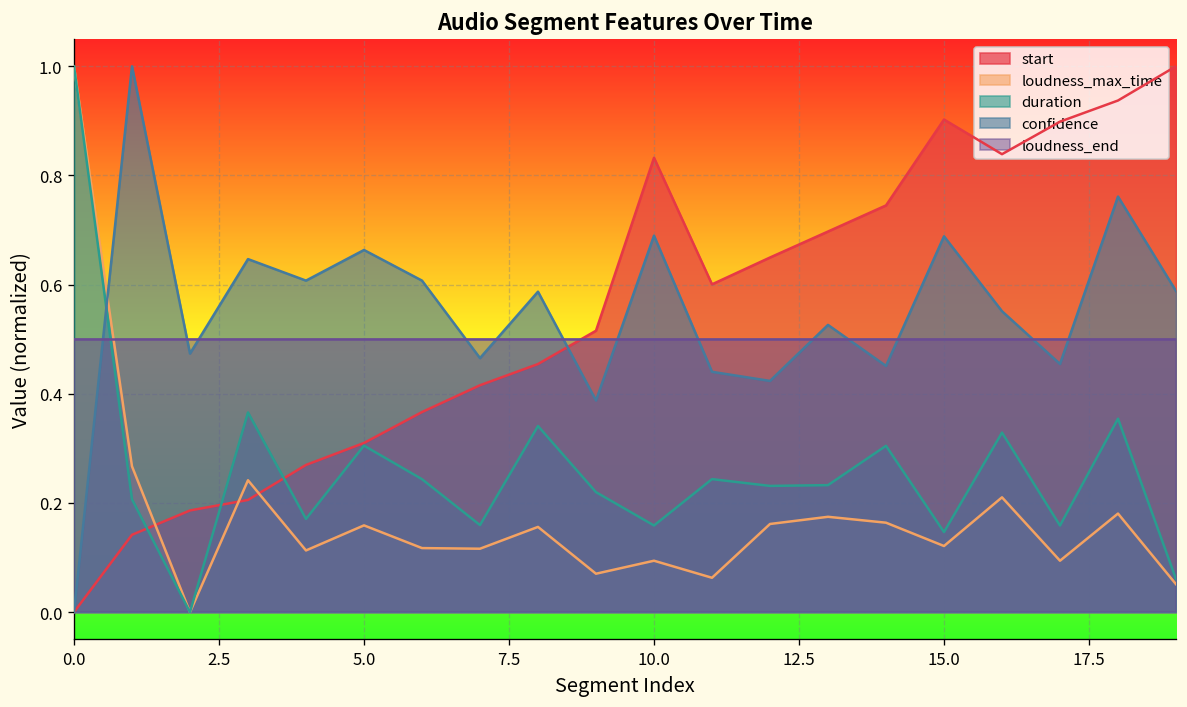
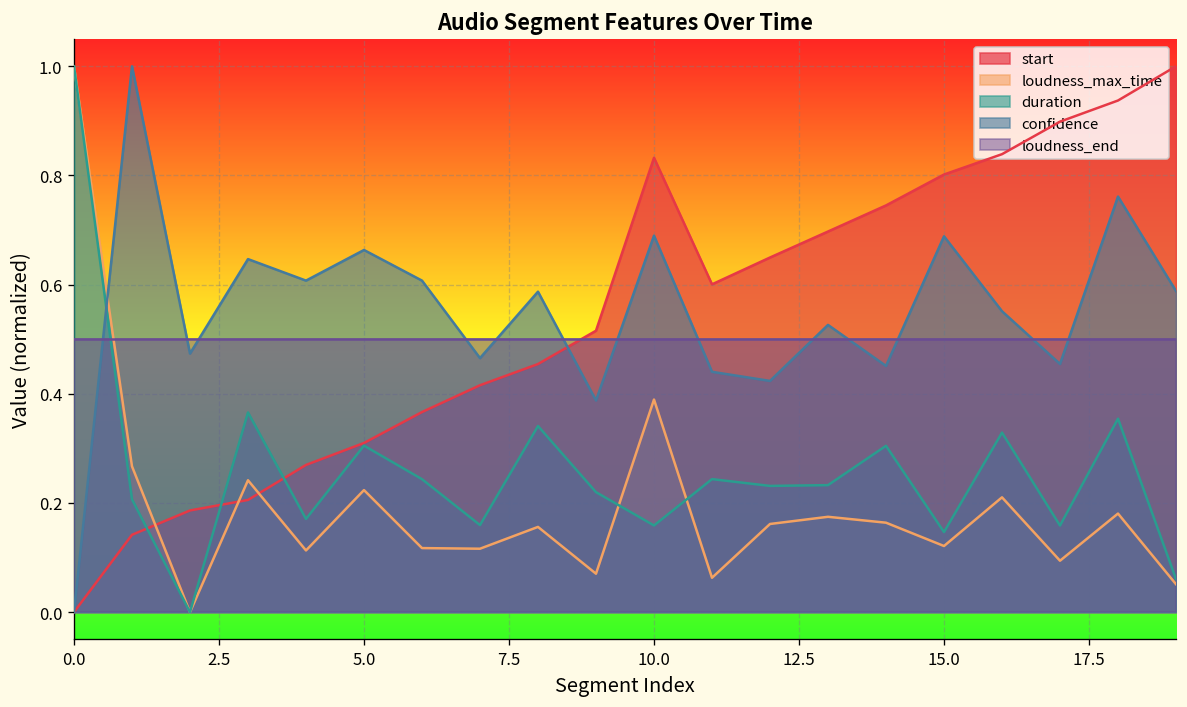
  {
    "start": {
      "10.0": 0.83,
-     "15.0": 0.90
+     "15.0": 0.80
    },
    "loudness_max_time": {
-     "5.0": 0.16,
-     "10.0": 0.09,
+     "5.0": 0.22,
+     "10.0": 0.39,
      "15.0": 0.12
    }
  }
